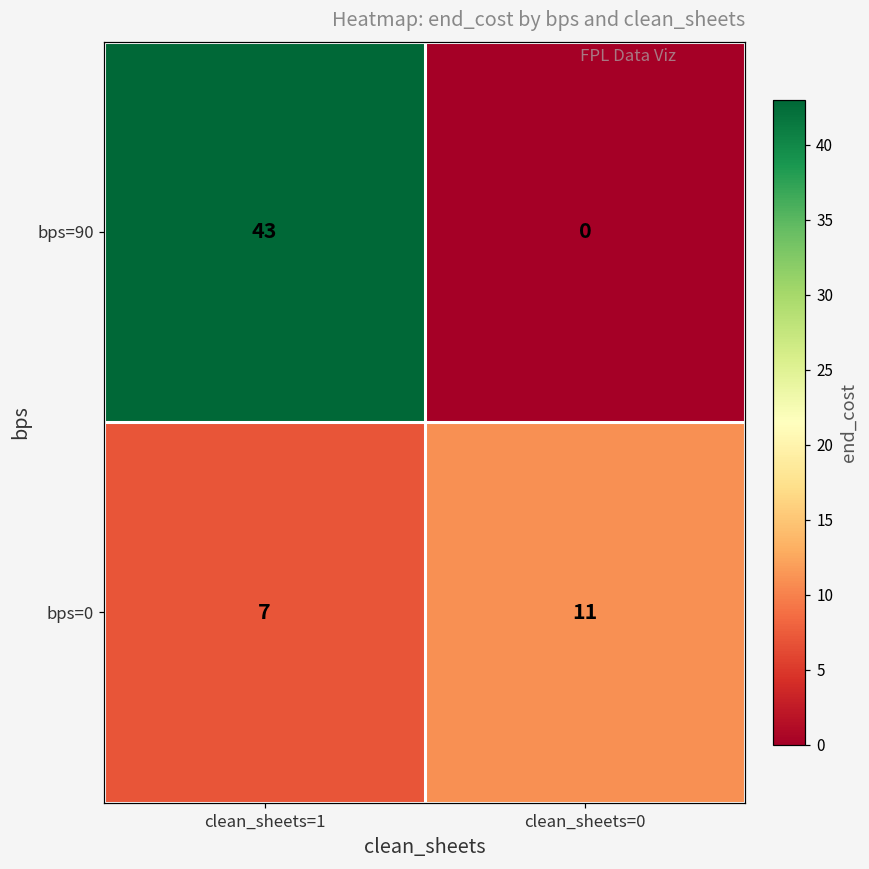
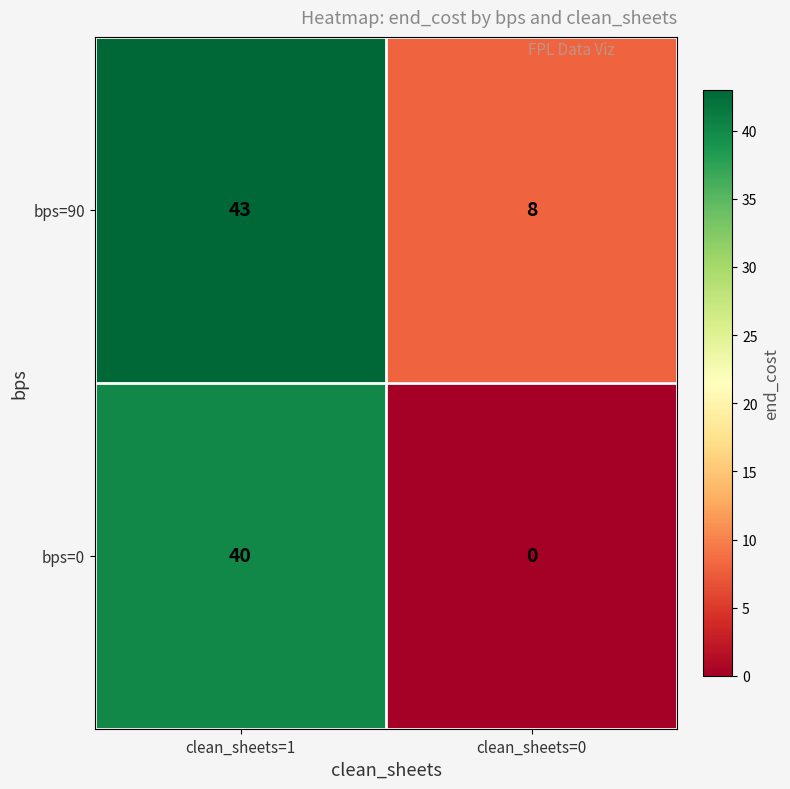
  {
    "bps=90": {
      "clean_sheets=1": 43,
-     "clean_sheets=0": 0
+     "clean_sheets=0": 8
    },
    "bps=0": {
-     "clean_sheets=1": 7,
-     "clean_sheets=0": 11
+     "clean_sheets=1": 40,
+     "clean_sheets=0": 0
    }
  }
